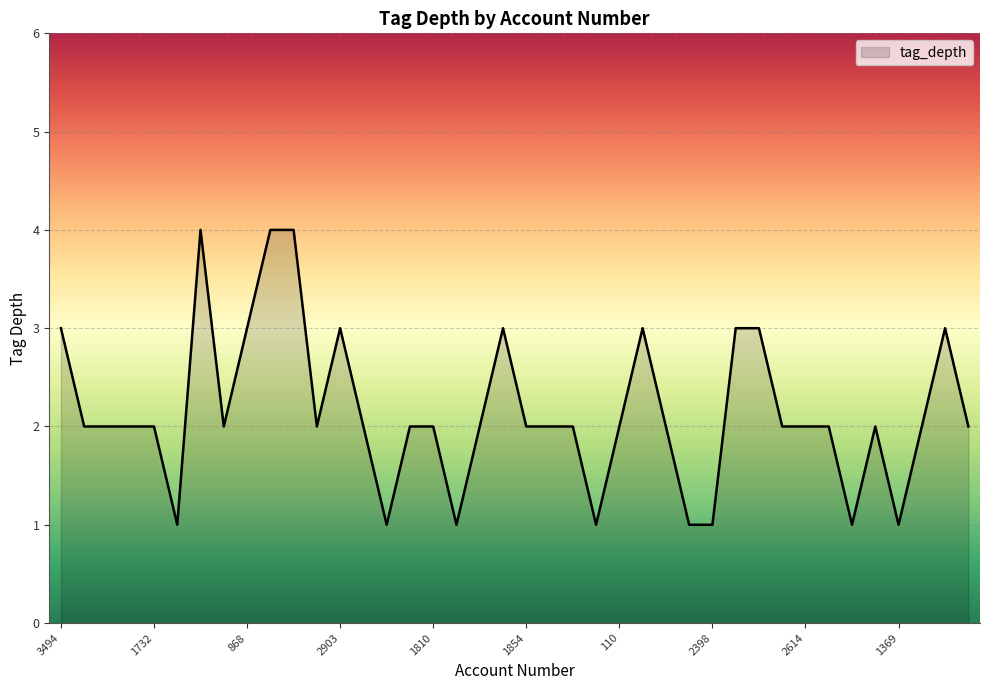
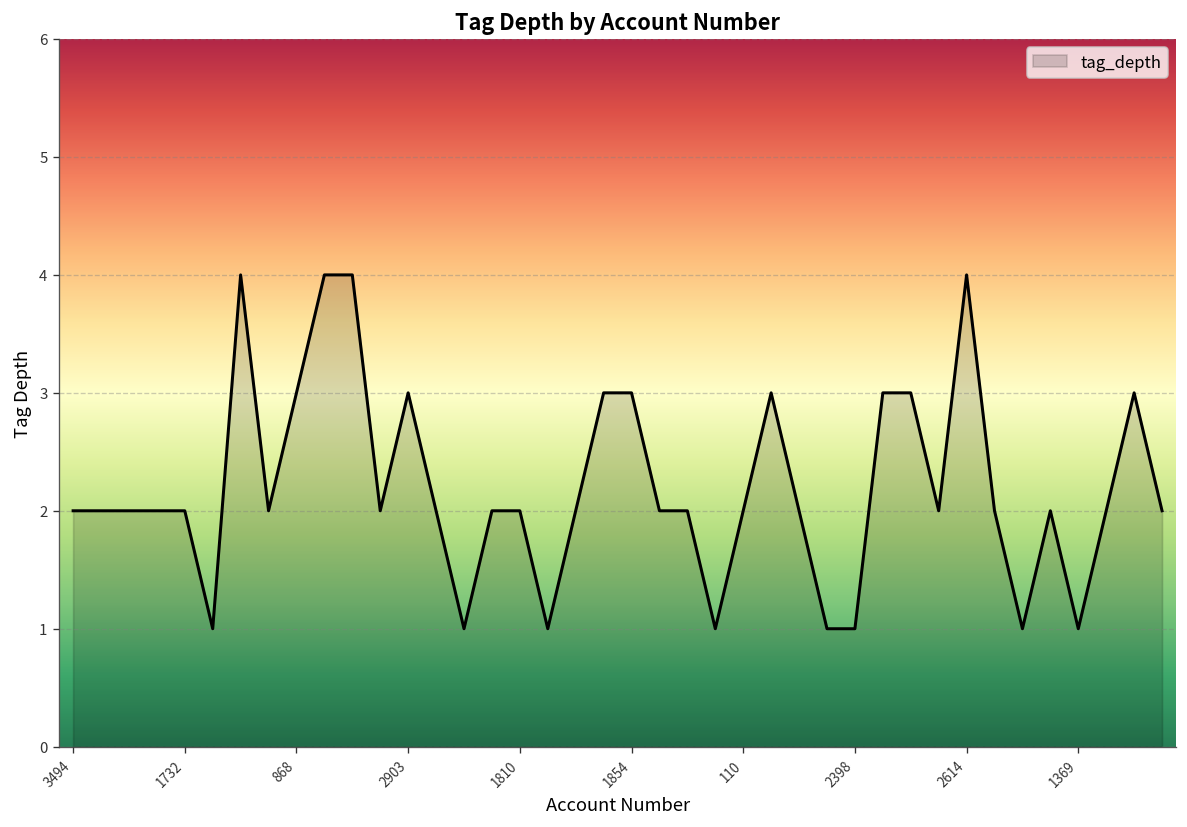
  {
-   "3494": 3,
+   "3494": 2,
    "1732": 2,
    "868": 3,
    "2903": 3,
    "1810": 2,
-   "1854": 2,
+   "1854": 3,
    "110": 2,
    "2398": 1,
-   "2614": 2,
+   "2614": 4,
    "1369": 1
  }
